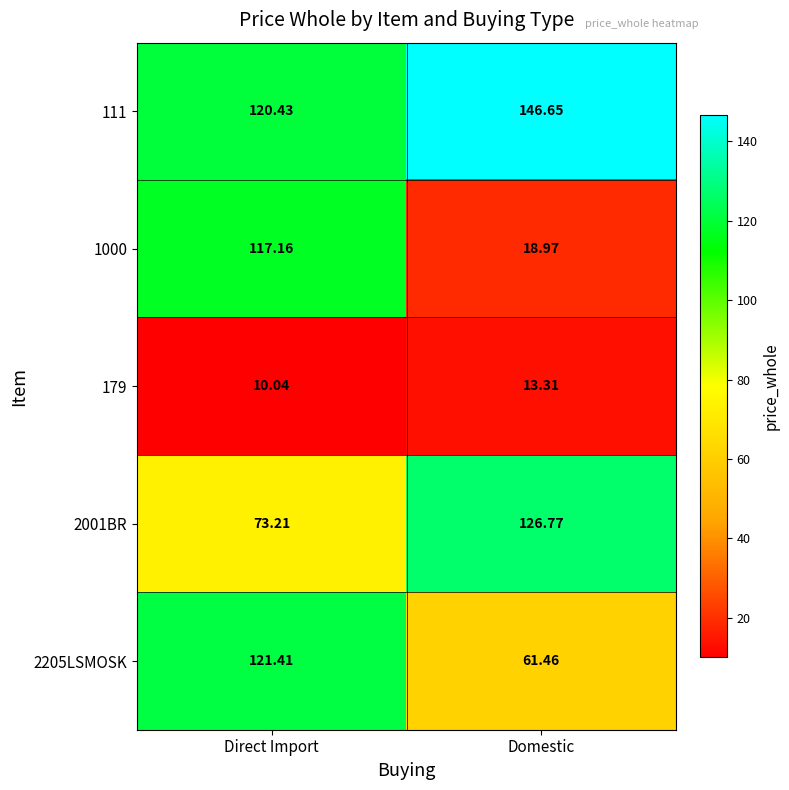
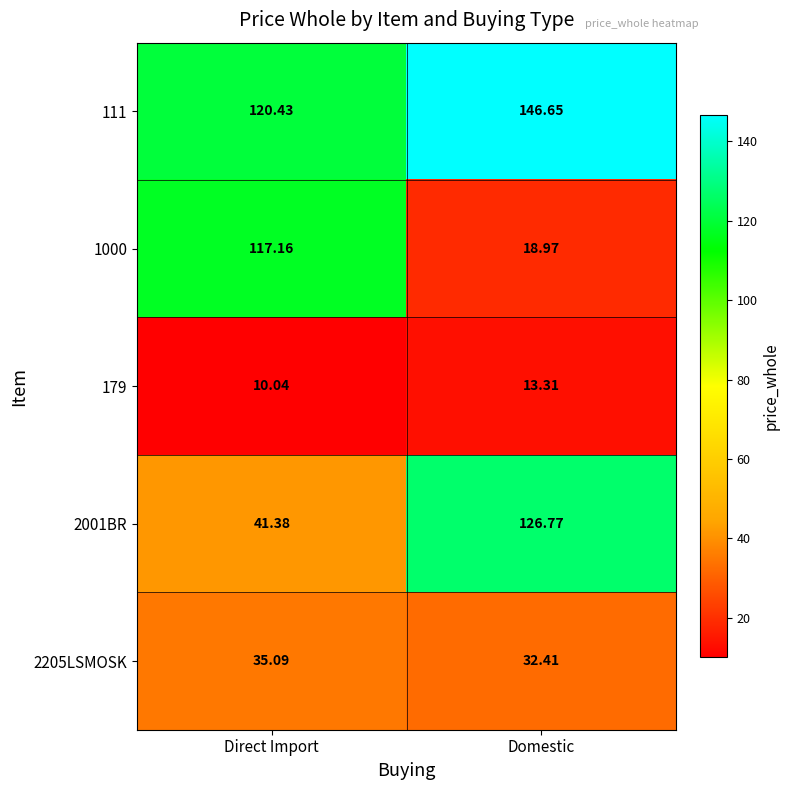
  {
    "111": {
      "Direct Import": 120.43,
      "Domestic": 146.65
    },
    "1000": {
      "Direct Import": 117.16,
      "Domestic": 18.97
    },
    "179": {
      "Direct Import": 10.04,
      "Domestic": 13.31
    },
    "2001BR": {
-     "Direct Import": 73.21,
+     "Direct Import": 41.38,
      "Domestic": 126.77
    },
    "2205LSMOSK": {
-     "Direct Import": 121.41,
-     "Domestic": 61.46
+     "Direct Import": 35.09,
+     "Domestic": 32.41
    }
  }
